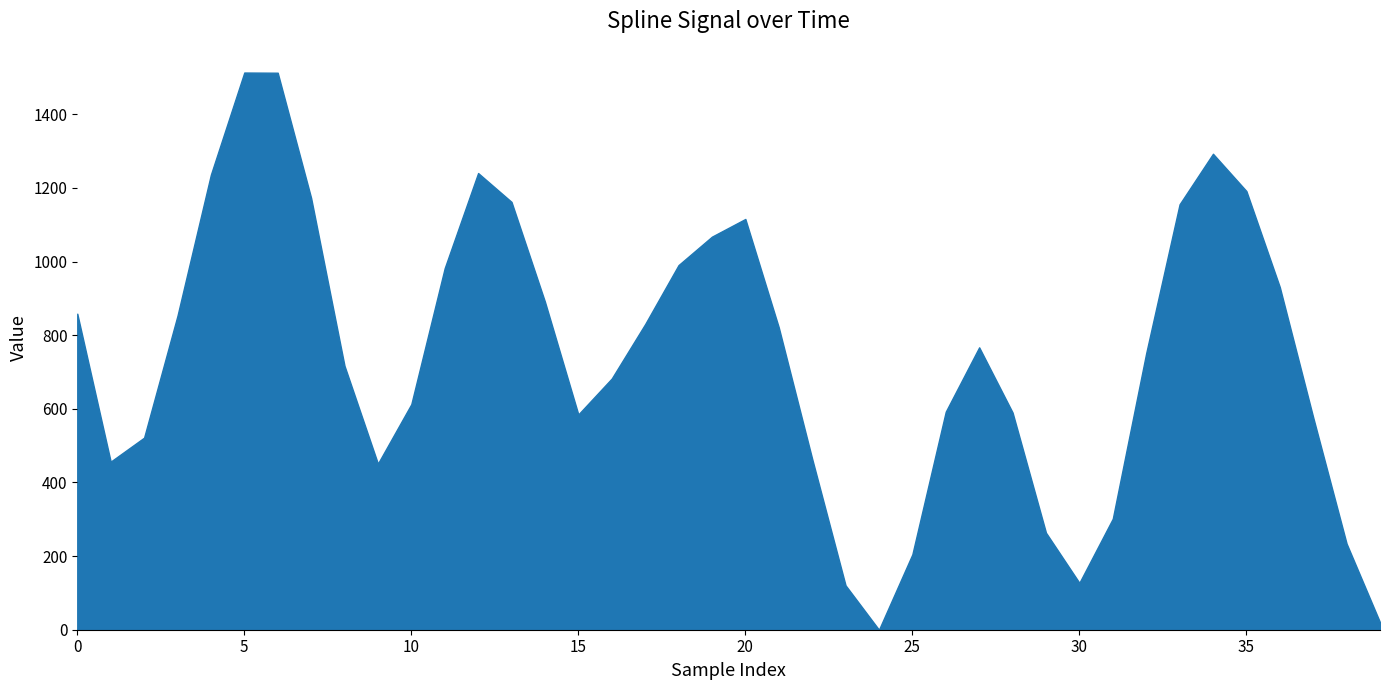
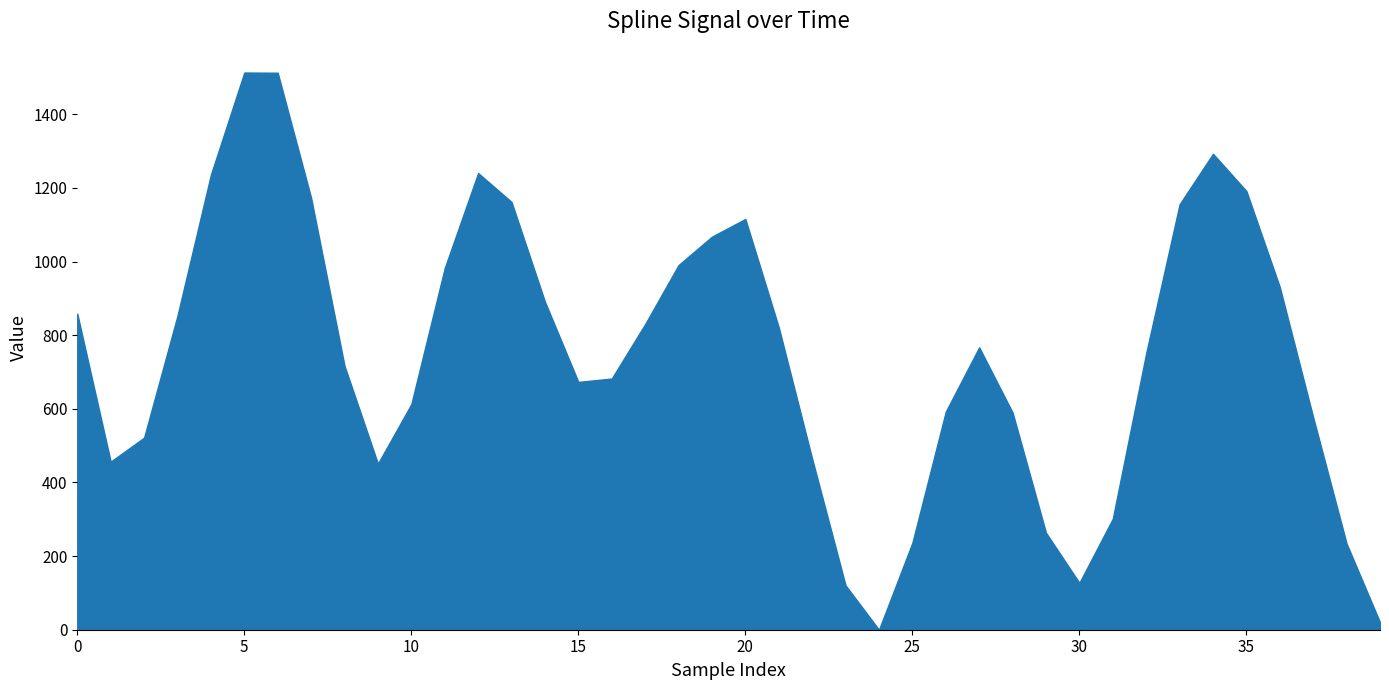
  {
    "0": 860,
    "5": 1510,
    "10": 610,
-   "15": 580,
+   "15": 670,
    "20": 1120,
-   "25": 200,
+   "25": 240,
    "30": 130,
    "35": 1190
  }
